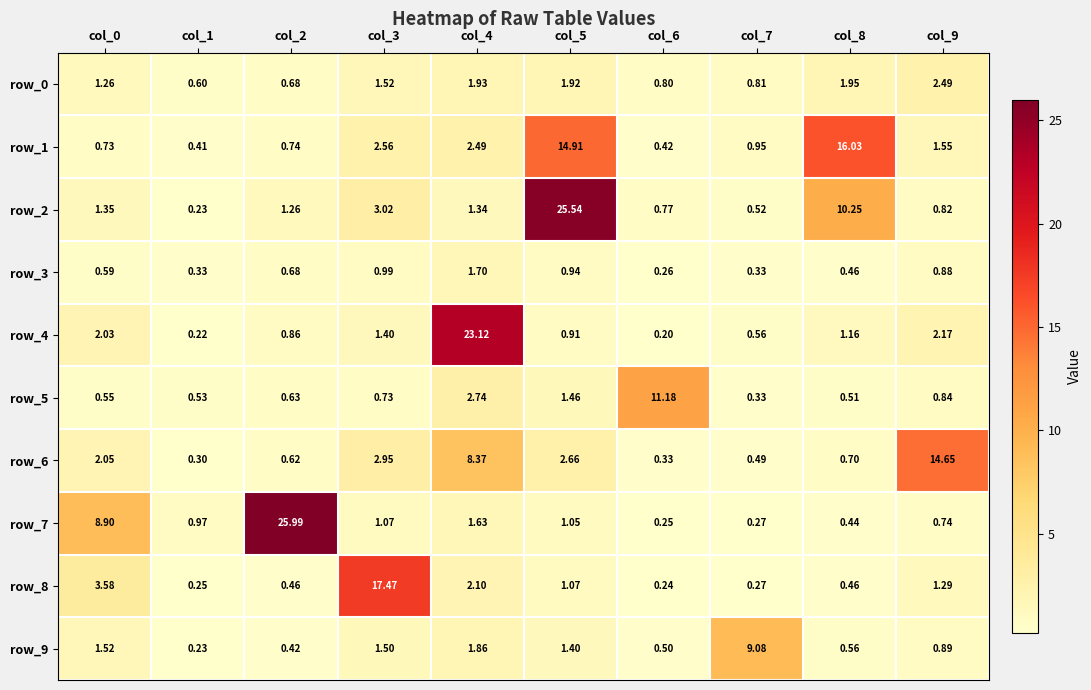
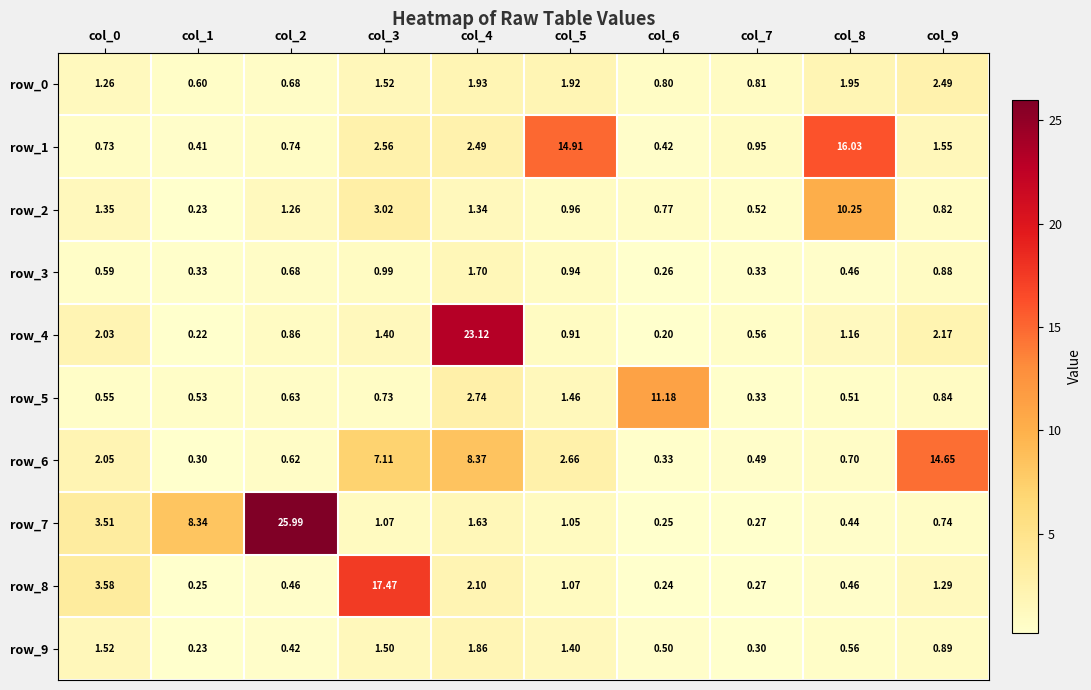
  {
    "row_0": {
      "col_0": 1.26,
      "col_1": 0.60,
      "col_2": 0.68,
      "col_3": 1.52,
      "col_4": 1.93,
      "col_5": 1.92,
      "col_6": 0.80,
      "col_7": 0.81,
      "col_8": 1.95,
      "col_9": 2.49
    },
    "row_1": {
      "col_0": 0.73,
      "col_1": 0.41,
      "col_2": 0.74,
      "col_3": 2.56,
      "col_4": 2.49,
      "col_5": 14.91,
      "col_6": 0.42,
      "col_7": 0.95,
      "col_8": 16.03,
      "col_9": 1.55
    },
    "row_2": {
      "col_0": 1.35,
      "col_1": 0.23,
      "col_2": 1.26,
      "col_3": 3.02,
      "col_4": 1.34,
-     "col_5": 25.54,
+     "col_5": 0.96,
      "col_6": 0.77,
      "col_7": 0.52,
      "col_8": 10.25,
      "col_9": 0.82
    },
    "row_3": {
      "col_0": 0.59,
      "col_1": 0.33,
      "col_2": 0.68,
      "col_3": 0.99,
      "col_4": 1.70,
      "col_5": 0.94,
      "col_6": 0.26,
      "col_7": 0.33,
      "col_8": 0.46,
      "col_9": 0.88
    },
    "row_4": {
      "col_0": 2.03,
      "col_1": 0.22,
      "col_2": 0.86,
      "col_3": 1.40,
      "col_4": 23.12,
      "col_5": 0.91,
      "col_6": 0.20,
      "col_7": 0.56,
      "col_8": 1.16,
      "col_9": 2.17
    },
    "row_5": {
      "col_0": 0.55,
      "col_1": 0.53,
      "col_2": 0.63,
      "col_3": 0.73,
      "col_4": 2.74,
      "col_5": 1.46,
      "col_6": 11.18,
      "col_7": 0.33,
      "col_8": 0.51,
      "col_9": 0.84
    },
    "row_6": {
      "col_0": 2.05,
      "col_1": 0.30,
      "col_2": 0.62,
-     "col_3": 2.95,
+     "col_3": 7.11,
      "col_4": 8.37,
      "col_5": 2.66,
      "col_6": 0.33,
      "col_7": 0.49,
      "col_8": 0.70,
      "col_9": 14.65
    },
    "row_7": {
-     "col_0": 8.90,
-     "col_1": 0.97,
+     "col_0": 3.51,
+     "col_1": 8.34,
      "col_2": 25.99,
      "col_3": 1.07,
      "col_4": 1.63,
      "col_5": 1.05,
      "col_6": 0.25,
      "col_7": 0.27,
      "col_8": 0.44,
      "col_9": 0.74
    },
    "row_8": {
      "col_0": 3.58,
      "col_1": 0.25,
      "col_2": 0.46,
      "col_3": 17.47,
      "col_4": 2.10,
      "col_5": 1.07,
      "col_6": 0.24,
      "col_7": 0.27,
      "col_8": 0.46,
      "col_9": 1.29
    },
    "row_9": {
      "col_0": 1.52,
      "col_1": 0.23,
      "col_2": 0.42,
      "col_3": 1.50,
      "col_4": 1.86,
      "col_5": 1.40,
      "col_6": 0.50,
-     "col_7": 9.08,
+     "col_7": 0.30,
      "col_8": 0.56,
      "col_9": 0.89
    }
  }
